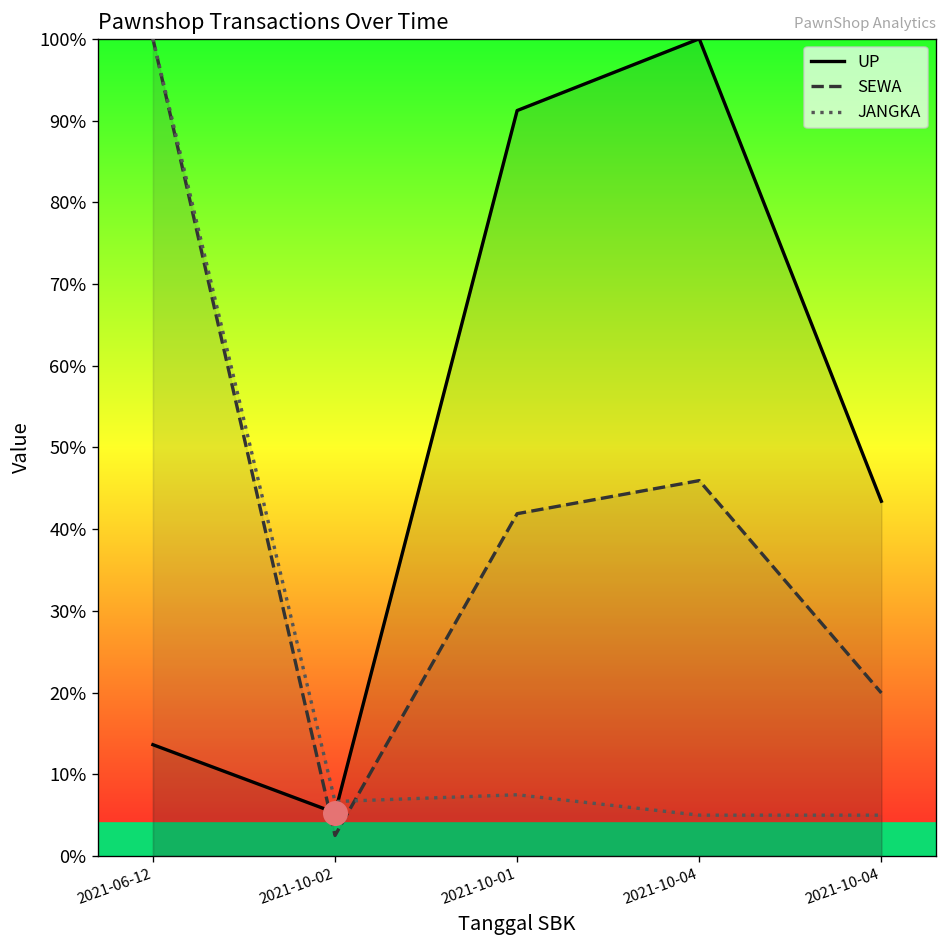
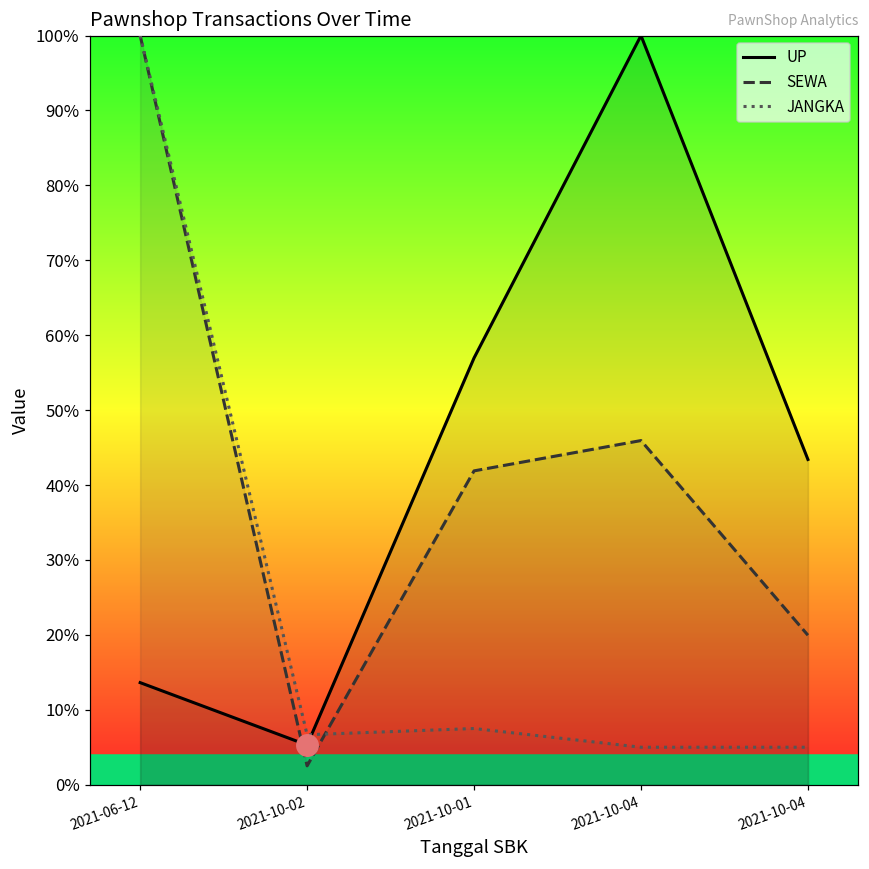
  {
    "UP": {
      "2021-06-12": "14%",
-     "2021-10-01": "91%"
+     "2021-10-01": "57%"
    }
  }
